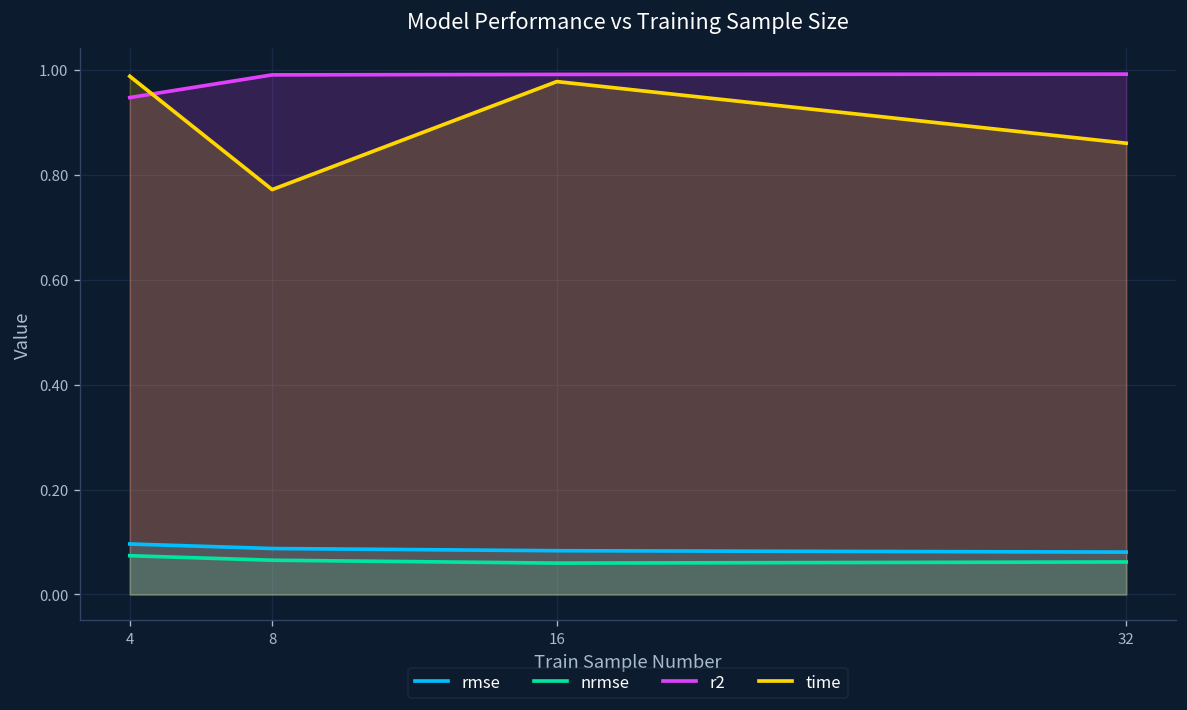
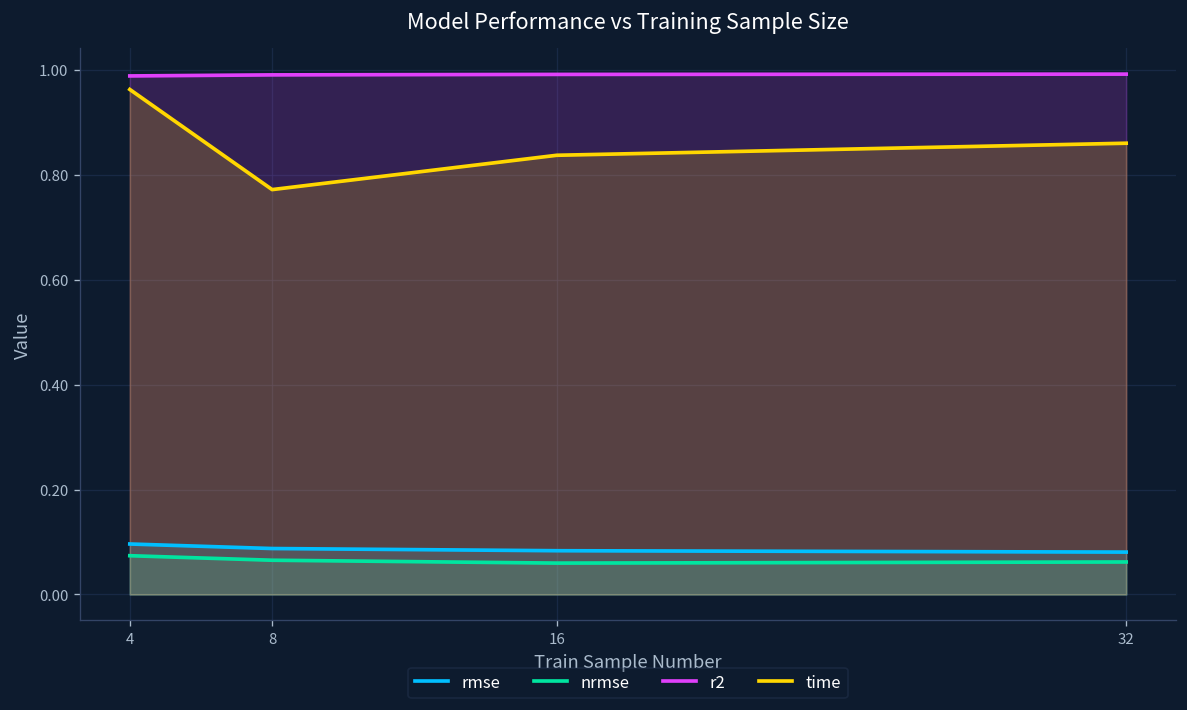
  {
    "r2": {
-     "4": 0.95,
+     "4": 0.99,
      "8": 0.99,
      "16": 0.99,
      "32": 0.99
    },
    "time": {
-     "4": 0.99,
+     "4": 0.96,
      "8": 0.77,
-     "16": 0.98,
+     "16": 0.84,
      "32": 0.86
    }
  }
